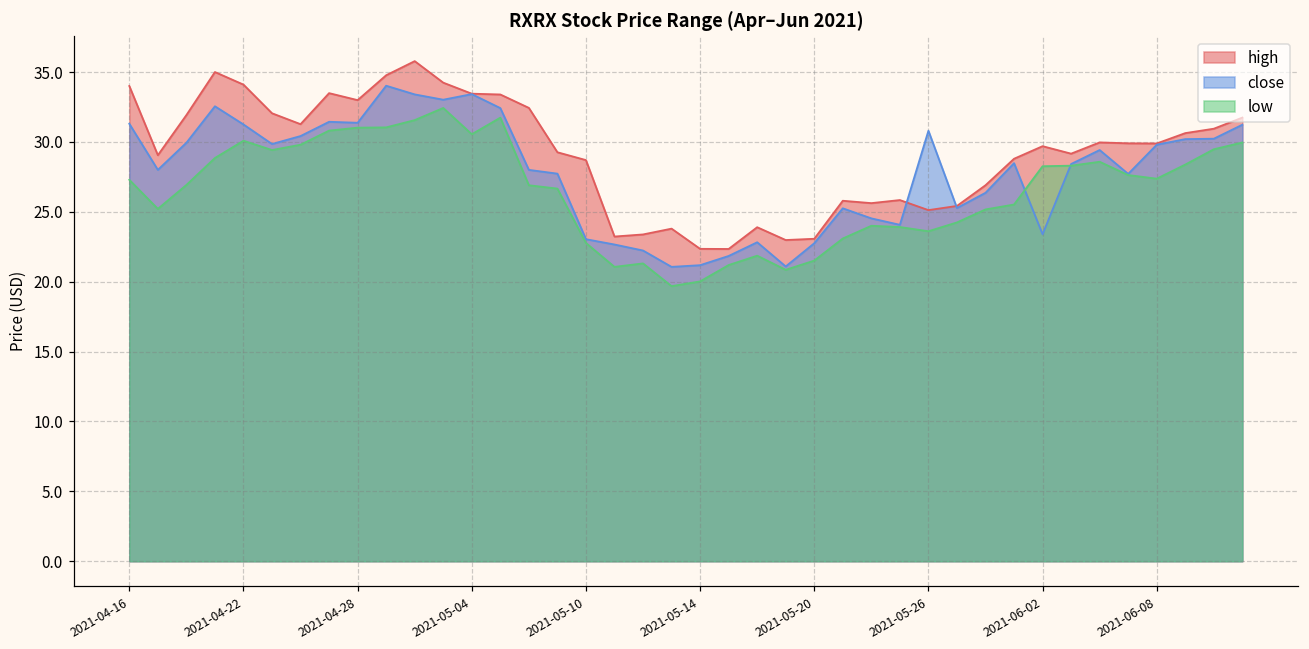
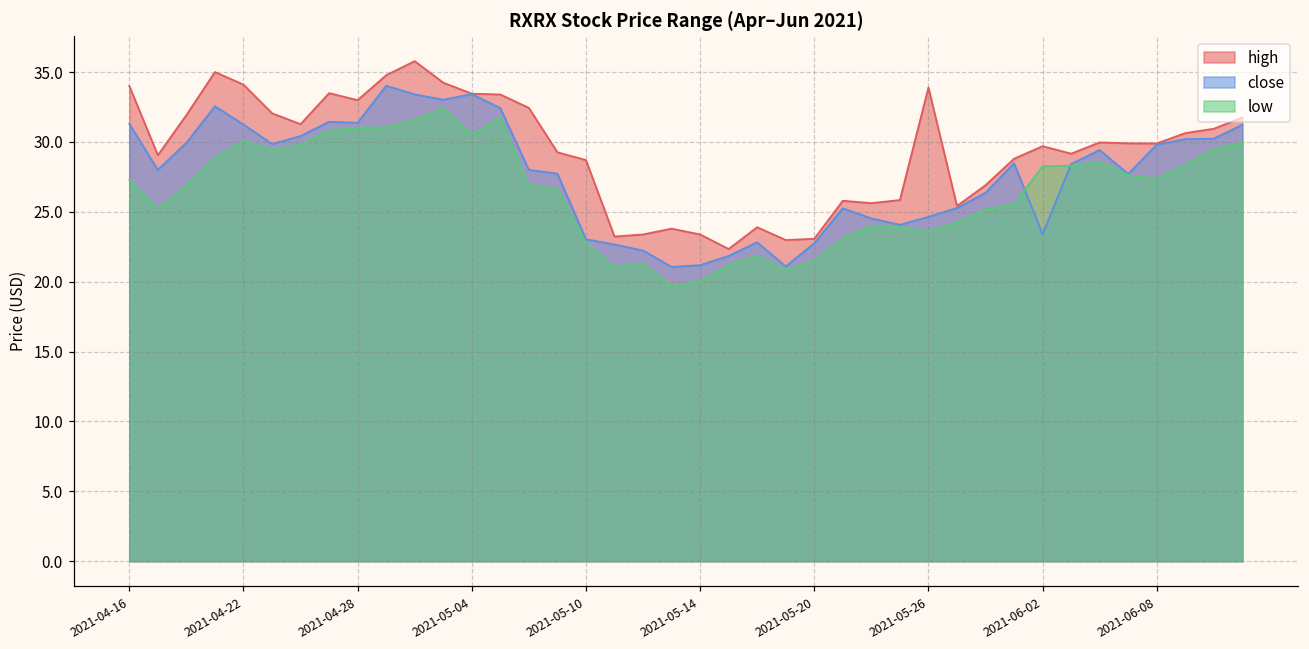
  {
    "high": {
      "2021-04-16": 34.0,
      "2021-04-22": 34.1,
      "2021-04-28": 33.0,
      "2021-05-10": 28.7,
-     "2021-05-14": 22.4,
+     "2021-05-14": 23.4,
      "2021-05-20": 23.1,
-     "2021-05-26": 25.1,
+     "2021-05-26": 33.9,
      "2021-06-02": 29.7
    },
    "close": {
      "2021-04-16": 31.3,
      "2021-04-22": 31.3,
      "2021-04-28": 31.4,
      "2021-05-10": 23.0,
      "2021-05-14": 21.2,
      "2021-05-20": 22.8,
-     "2021-05-26": 30.8,
+     "2021-05-26": 24.6,
      "2021-06-02": 23.4
    },
    "low": {
      "2021-04-16": 27.3,
      "2021-04-22": 30.1,
      "2021-04-28": 31.0,
      "2021-05-04": 30.6,
      "2021-05-10": 22.8,
      "2021-05-14": 20.0,
      "2021-05-20": 21.5,
      "2021-05-26": 23.6,
      "2021-06-02": 28.3,
      "2021-06-08": 27.4
    }
  }
